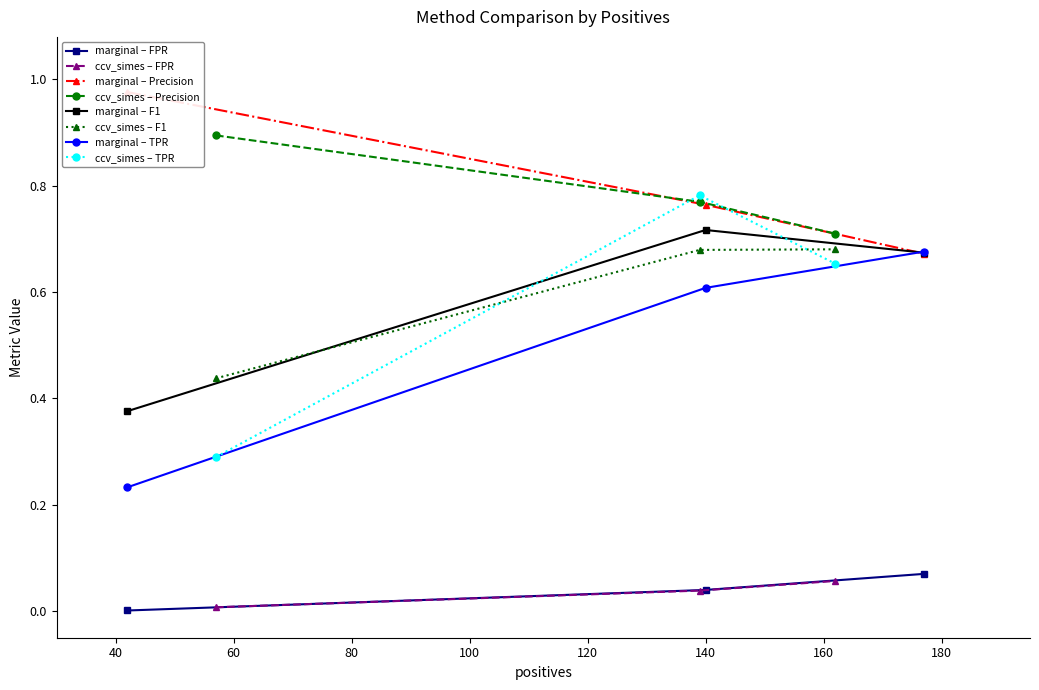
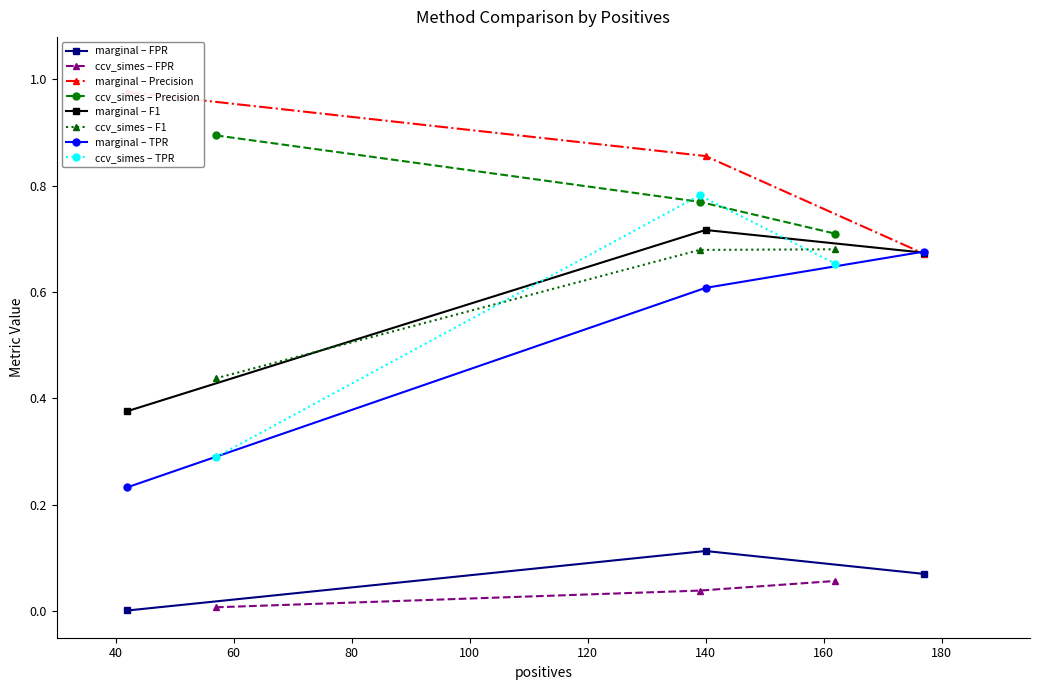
  {
    "marginal – FPR": {
-     "140": 0.04
+     "140": 0.11
    },
    "marginal – Precision": {
-     "140": 0.76
+     "140": 0.86
    },
    "marginal – F1": {
      "140": 0.72
    },
    "marginal – TPR": {
      "140": 0.61
    }
  }
